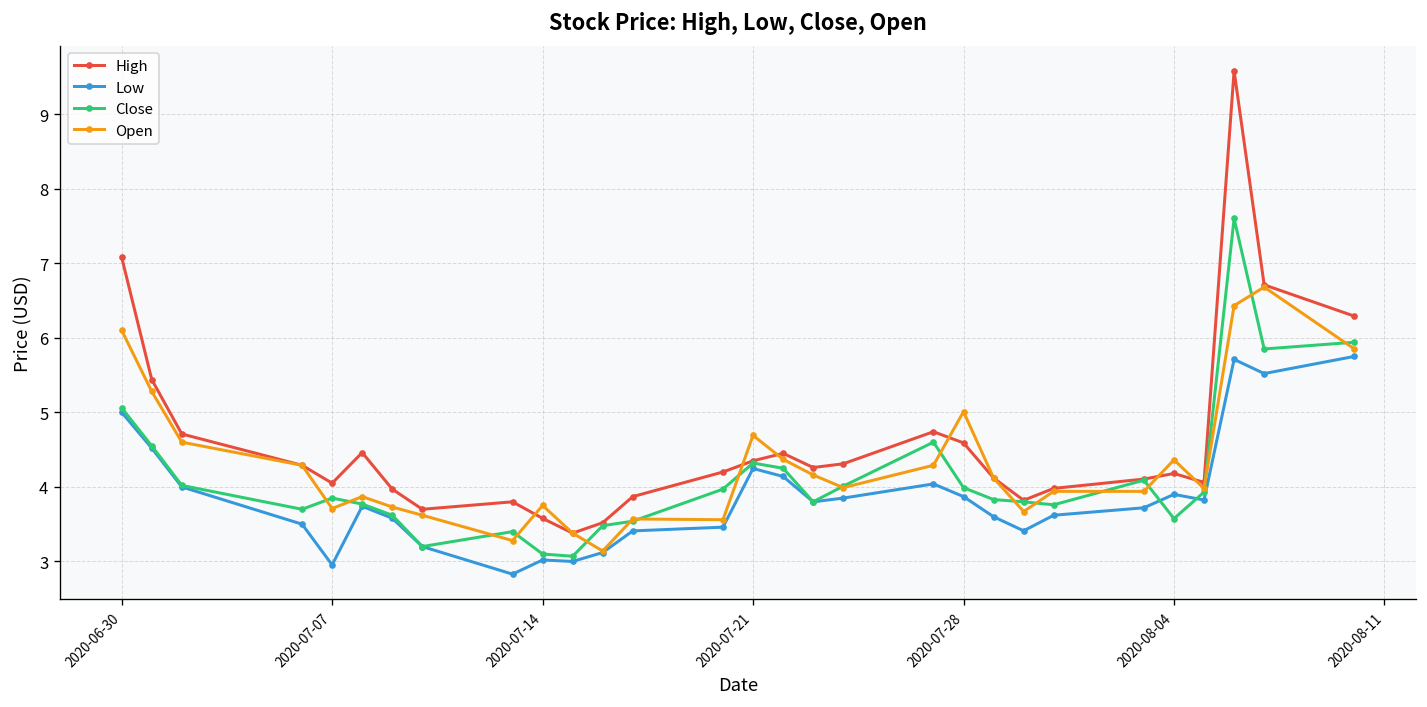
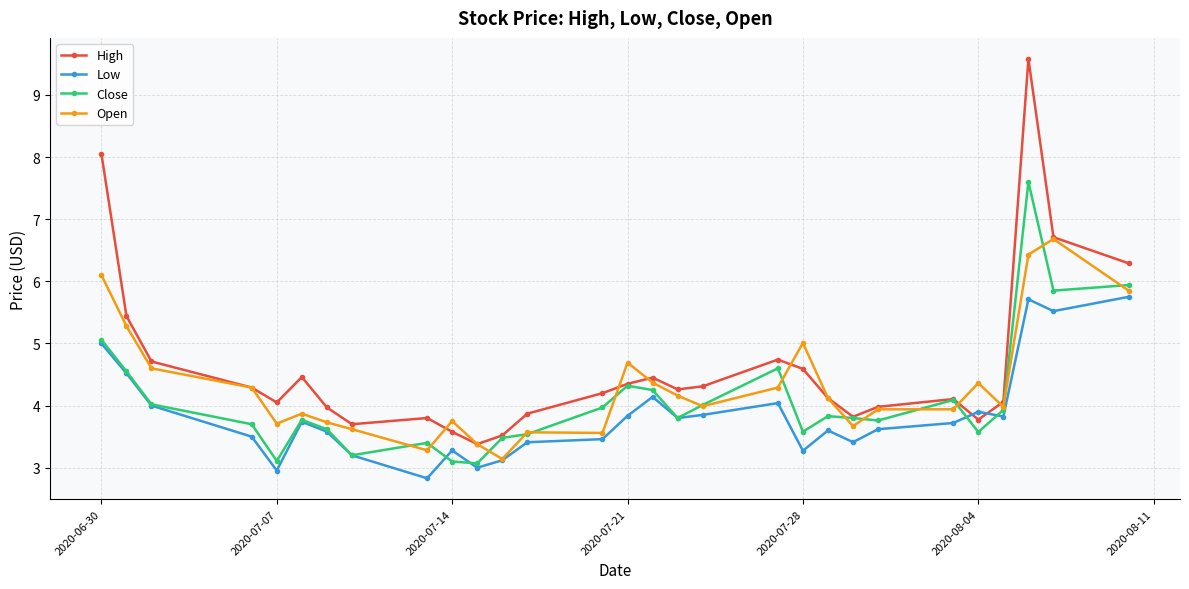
  {
    "High": {
-     "2020-06-30": 7.1,
+     "2020-06-30": 8.1,
      "2020-07-07": 4.1,
      "2020-07-14": 3.6,
      "2020-07-28": 4.6,
-     "2020-08-04": 4.2
+     "2020-08-04": 3.8
    },
    "Low": {
      "2020-06-30": 5.0,
      "2020-07-07": 3.0,
-     "2020-07-14": 3.0,
-     "2020-07-21": 4.2,
-     "2020-07-28": 3.9,
+     "2020-07-14": 3.3,
+     "2020-07-21": 3.8,
+     "2020-07-28": 3.3,
      "2020-08-04": 3.9
    },
    "Close": {
      "2020-06-30": 5.1,
-     "2020-07-07": 3.8,
+     "2020-07-07": 3.1,
      "2020-07-14": 3.1,
-     "2020-07-28": 4.0,
+     "2020-07-28": 3.6,
      "2020-08-04": 3.6
    },
    "Open": {
      "2020-06-30": 6.1,
      "2020-07-07": 3.7,
      "2020-07-14": 3.8,
      "2020-07-21": 4.7,
      "2020-07-28": 5.0,
      "2020-08-04": 4.4
    }
  }
